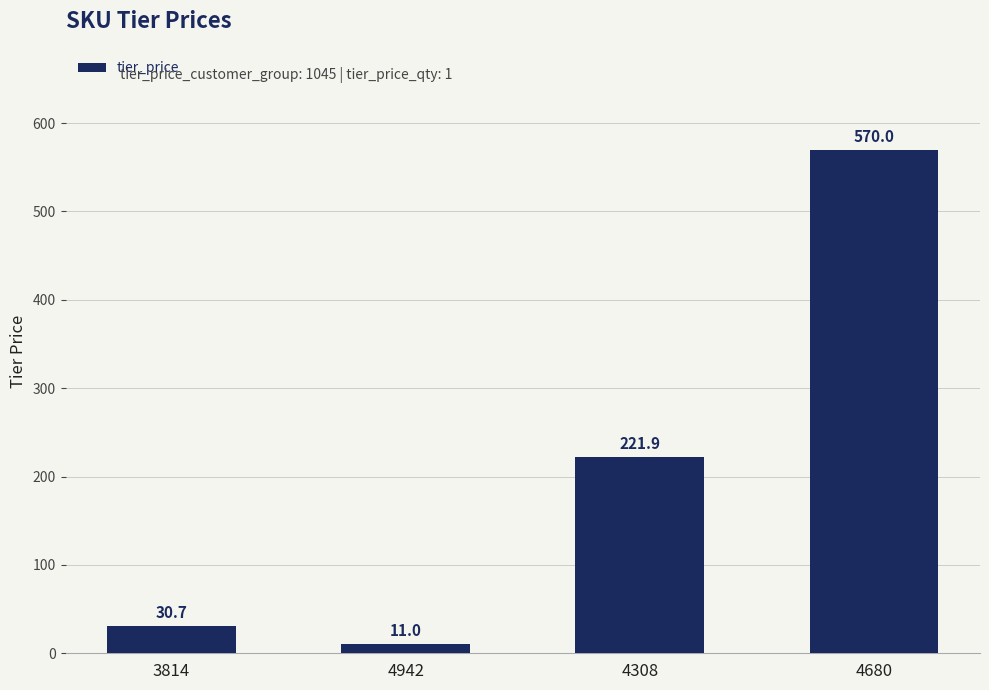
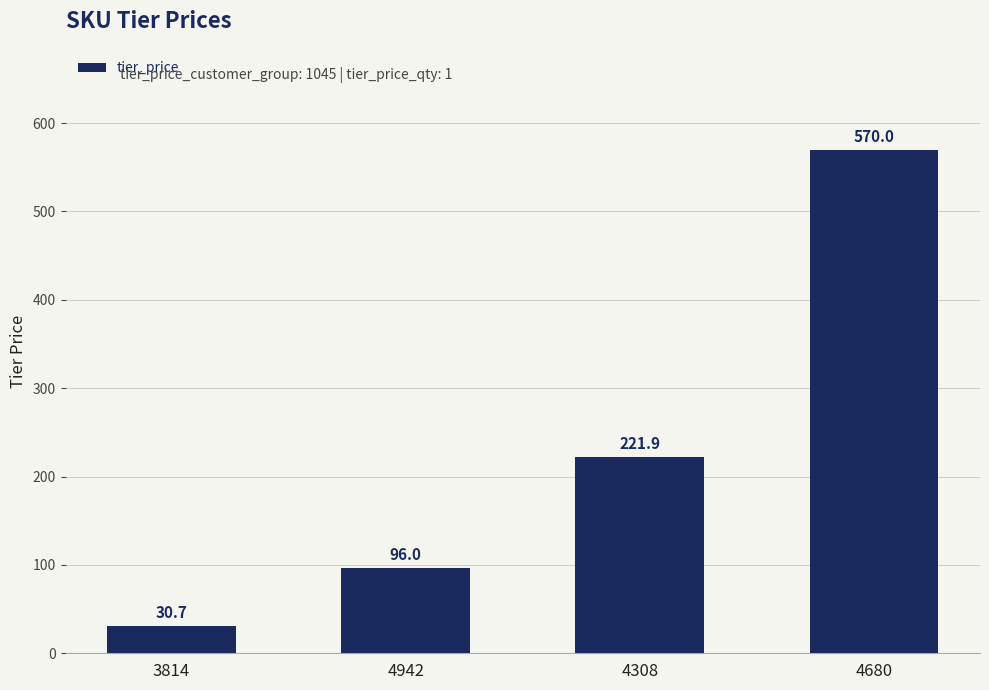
  {
    "3814": 30.7,
-   "4942": 11.0,
+   "4942": 96.0,
    "4308": 221.9,
    "4680": 570.0
  }
